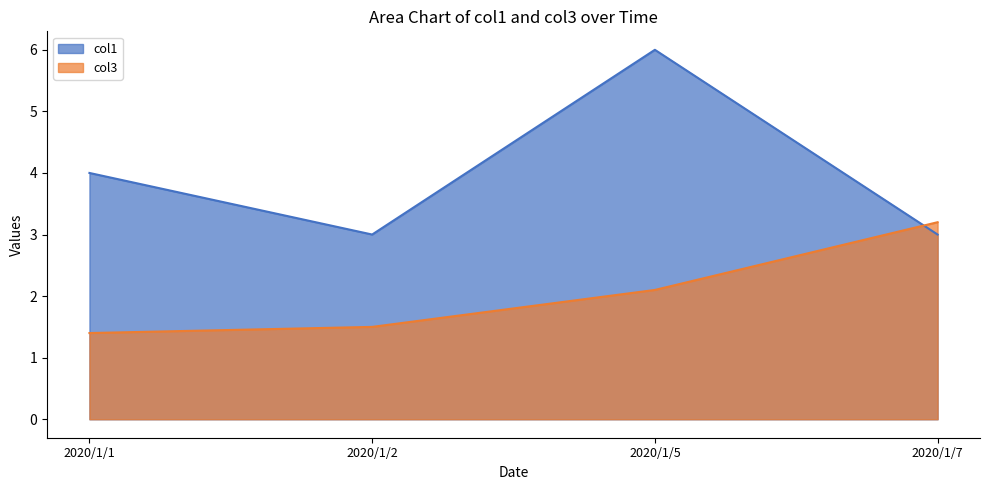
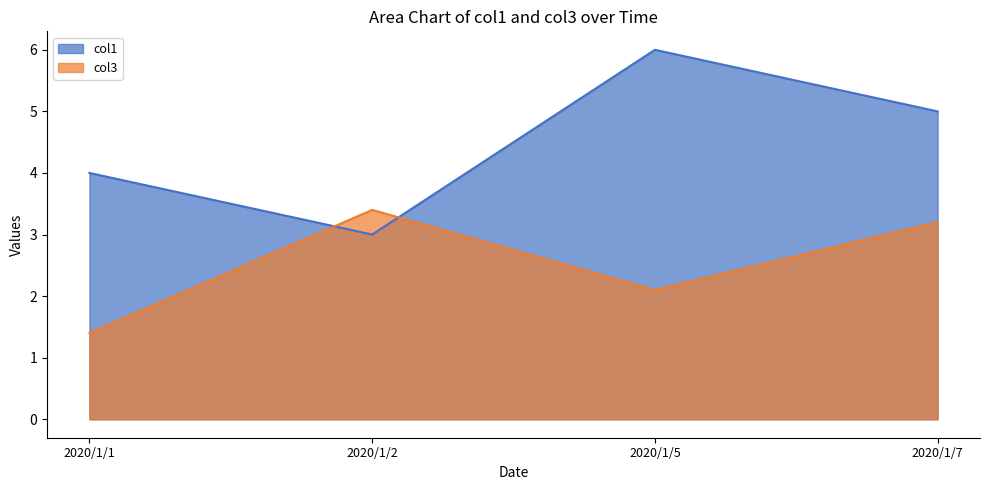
  {
    "col1": {
      "2020/1/1": 4,
      "2020/1/2": 3,
      "2020/1/5": 6,
-     "2020/1/7": 3
+     "2020/1/7": 5
    },
    "col3": {
      "2020/1/1": 1.4,
-     "2020/1/2": 1.5,
+     "2020/1/2": 3.4,
      "2020/1/5": 2.1,
      "2020/1/7": 3.2
    }
  }
